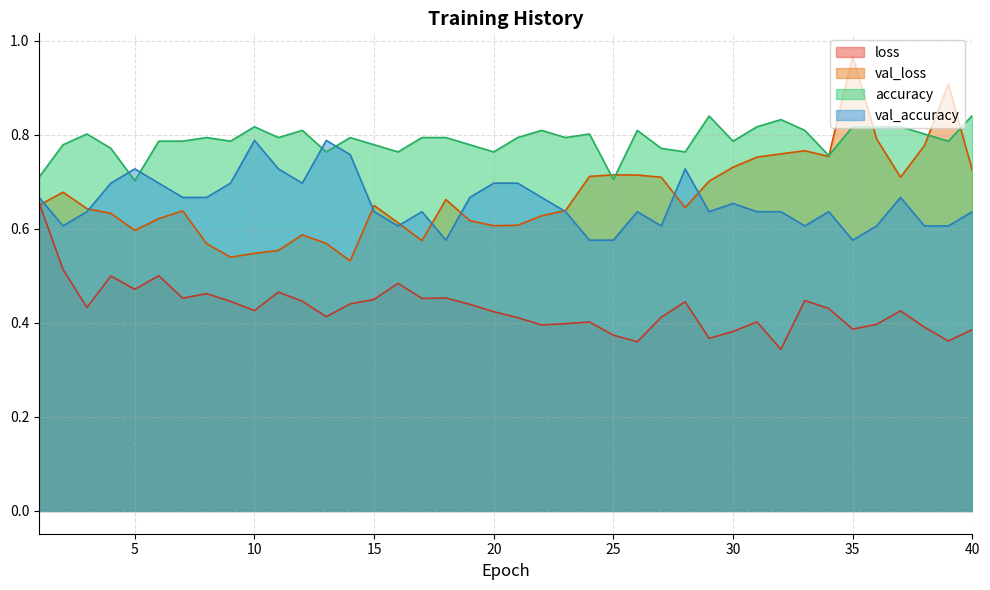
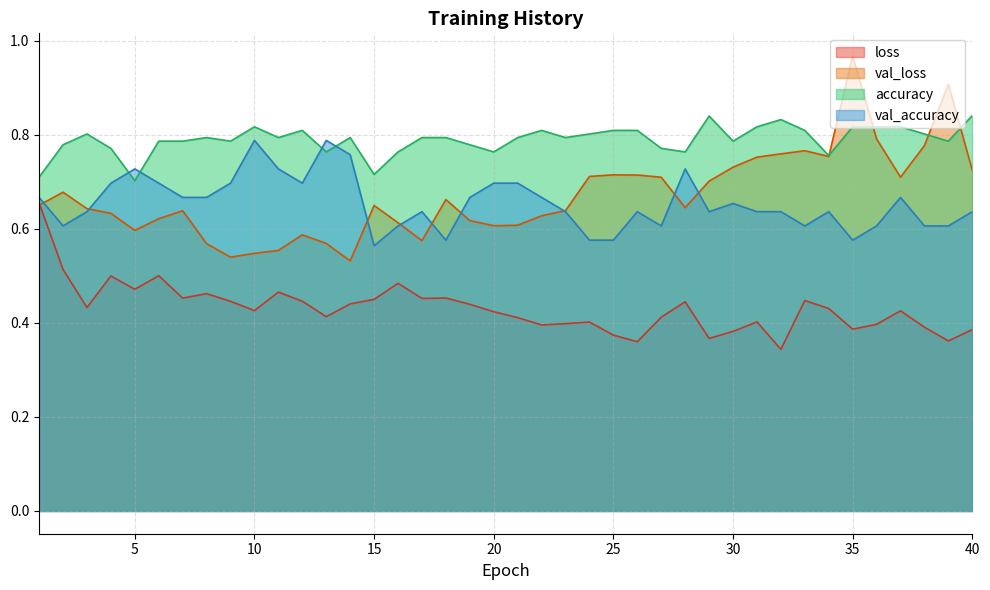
  {
    "accuracy": {
      "5": 0.70,
      "10": 0.82,
-     "15": 0.78,
+     "15": 0.72,
      "20": 0.76,
-     "25": 0.70,
+     "25": 0.81,
      "30": 0.79,
      "40": 0.84
    },
    "val_accuracy": {
      "5": 0.73,
      "10": 0.79,
-     "15": 0.64,
+     "15": 0.56,
      "20": 0.70,
      "25": 0.58,
      "30": 0.65,
      "35": 0.58,
      "40": 0.64
    }
  }
